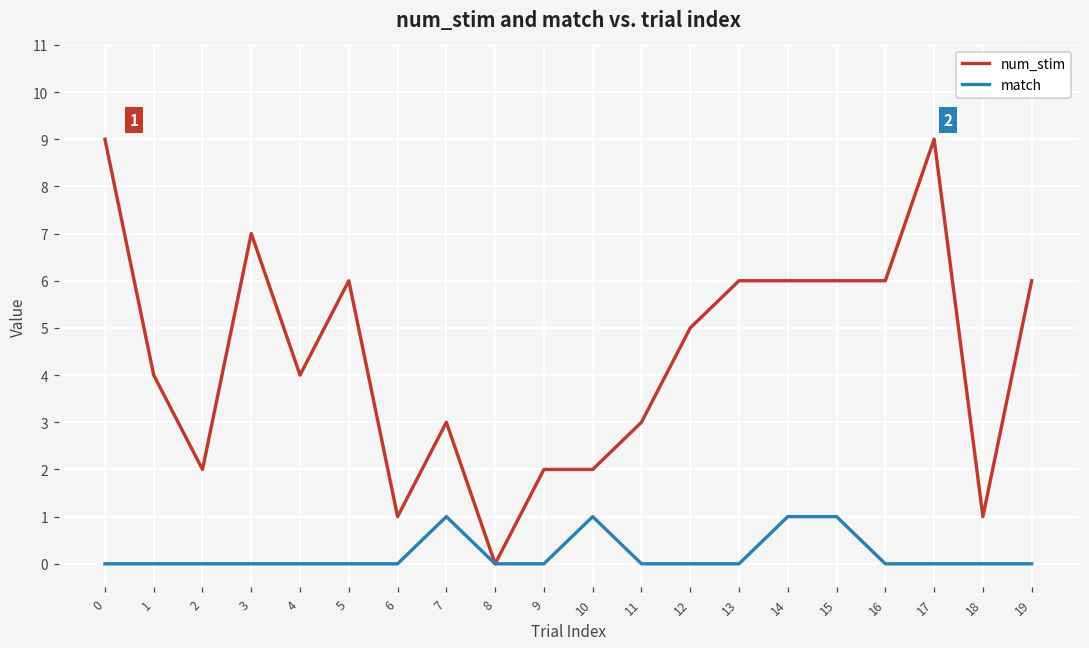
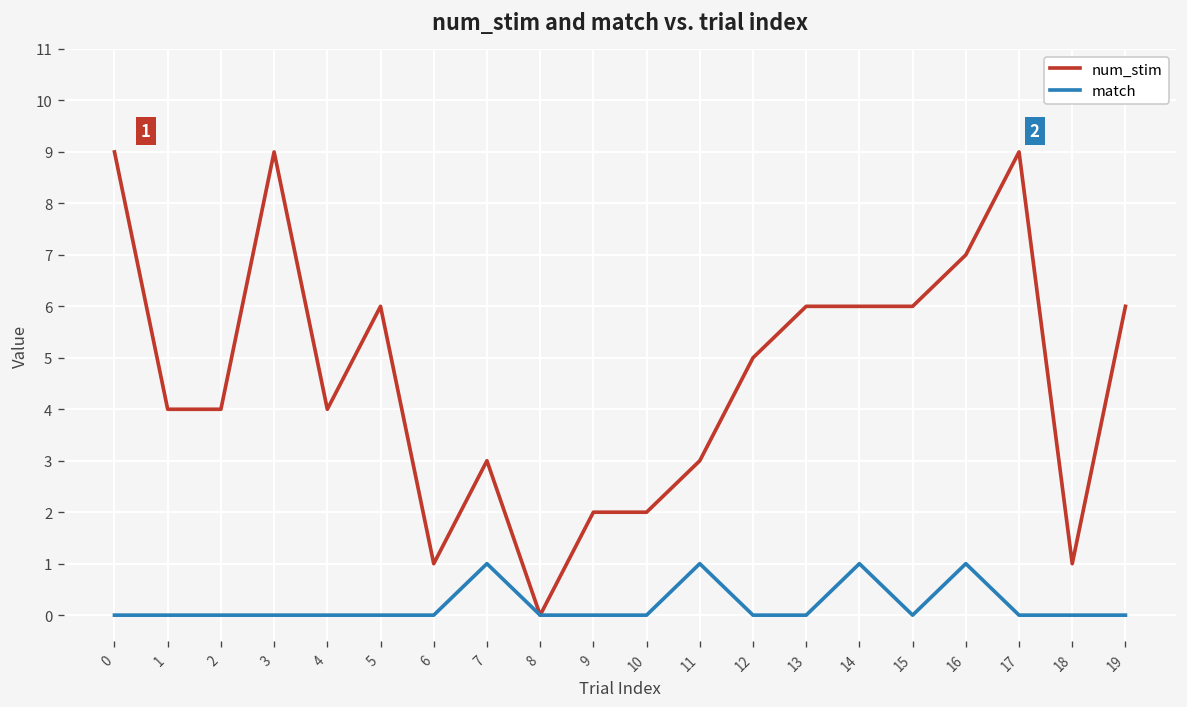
  {
    "num_stim": {
      "1": 4,
-     "2": 2,
-     "3": 7,
+     "2": 4,
+     "3": 9,
      "4": 4,
      "5": 6,
      "6": 1,
      "7": 3,
      "9": 2,
      "10": 2,
      "11": 3,
      "12": 5,
      "13": 6,
      "14": 6,
      "15": 6,
-     "16": 6,
+     "16": 7,
      "18": 1,
      "19": 6
    },
    "match": {
      "0": 0,
      "1": 0,
      "2": 0,
      "3": 0,
      "4": 0,
      "5": 0,
      "6": 0,
      "7": 1,
      "9": 0,
-     "10": 1,
-     "11": 0,
+     "10": 0,
+     "11": 1,
      "12": 0,
      "13": 0,
      "14": 1,
-     "15": 1,
-     "16": 0,
+     "15": 0,
+     "16": 1,
      "17": 0,
      "18": 0,
      "19": 0
    }
  }
